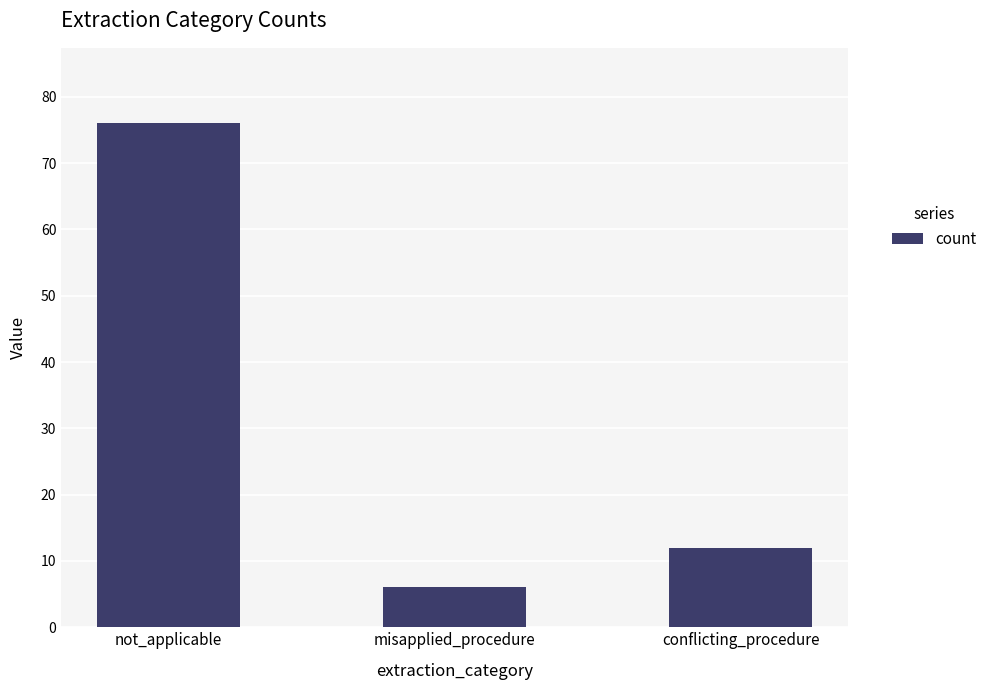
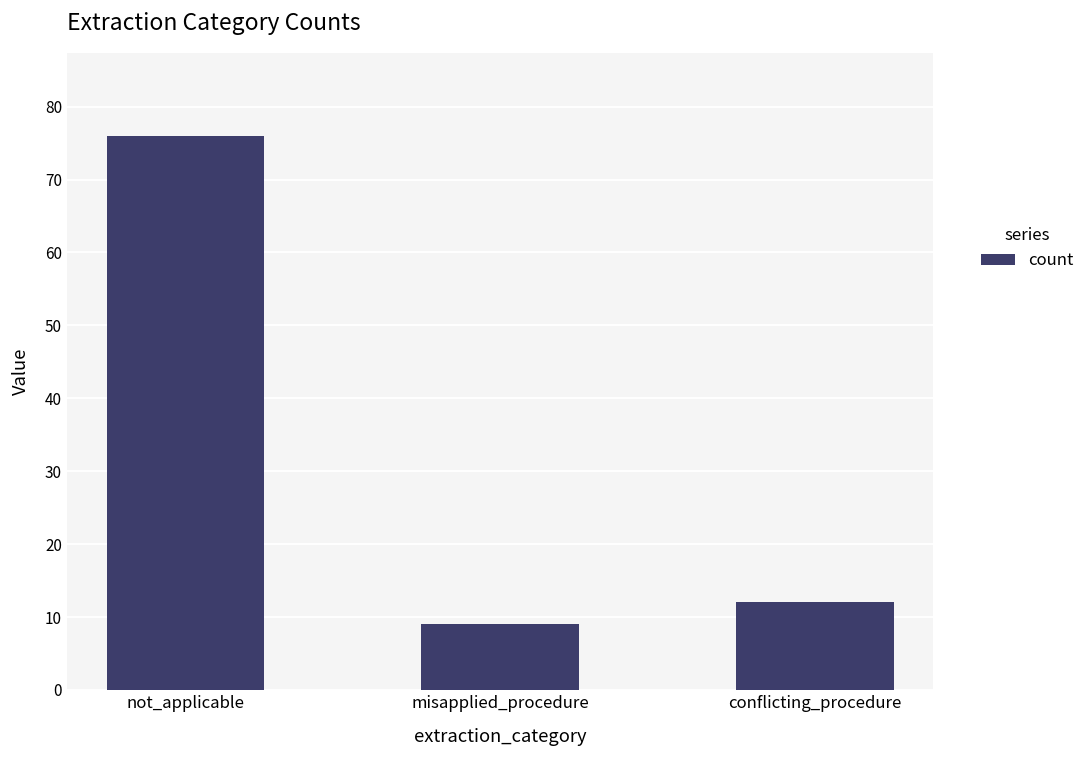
  {
    "not_applicable": 76,
-   "misapplied_procedure": 6,
+   "misapplied_procedure": 9,
    "conflicting_procedure": 12
  }
